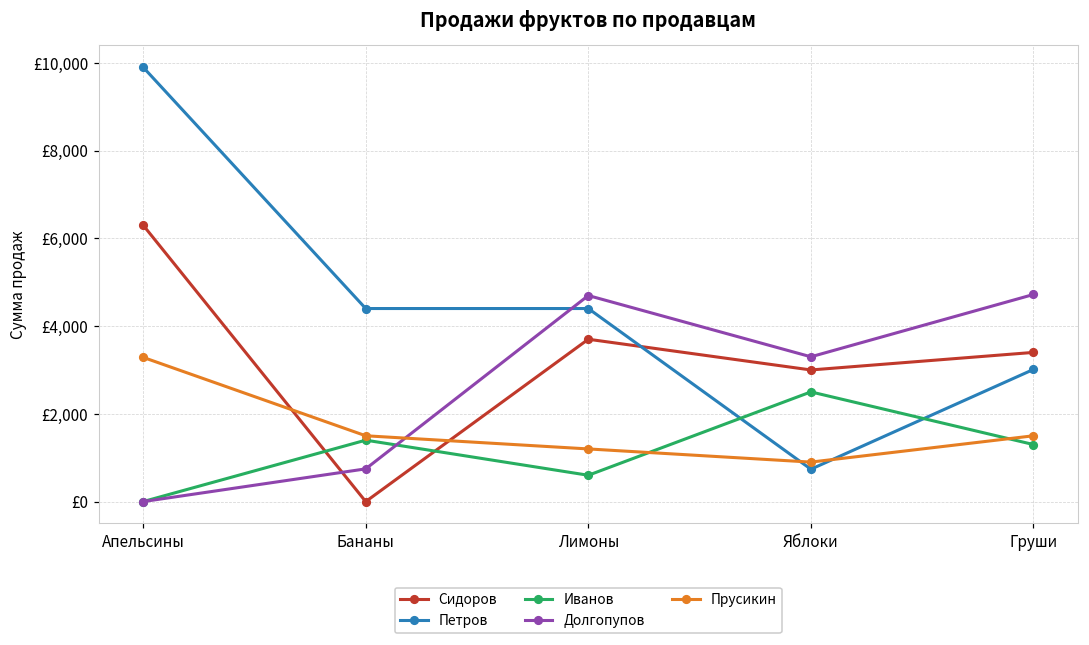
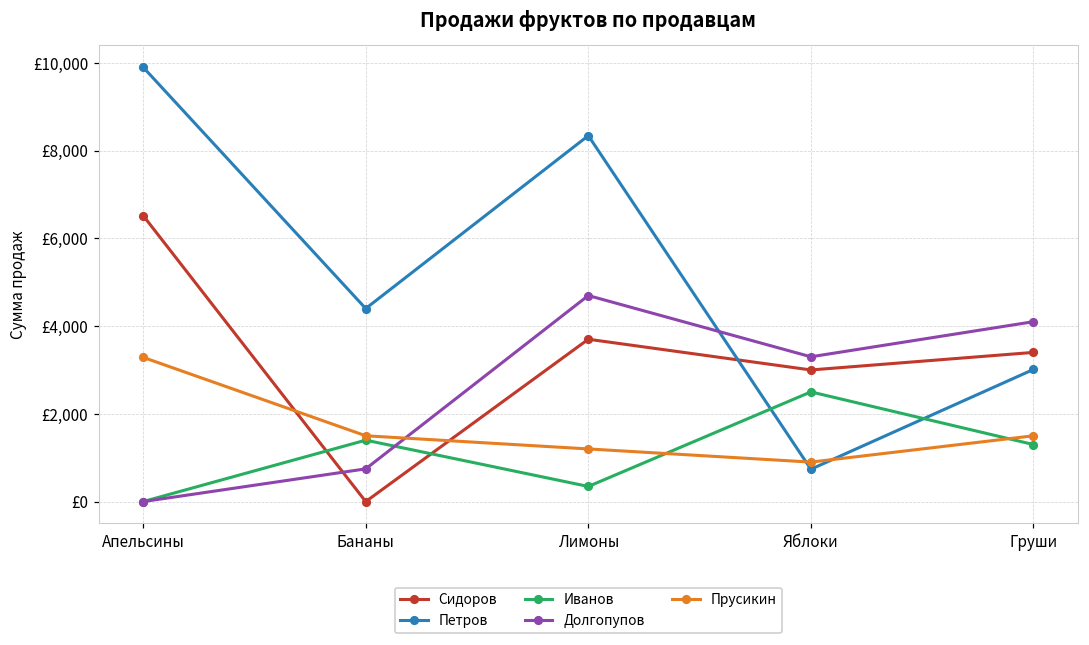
  {
    "Сидоров": {
-     "Апельсины": "£6,300",
+     "Апельсины": "£6,500",
      "Бананы": "£0",
      "Лимоны": "£3,700",
      "Яблоки": "£3,000",
      "Груши": "£3,400"
    },
    "Петров": {
      "Апельсины": "£9,900",
      "Бананы": "£4,400",
-     "Лимоны": "£4,400",
+     "Лимоны": "£8,300",
      "Яблоки": "£700",
      "Груши": "£3,000"
    },
    "Иванов": {
      "Бананы": "£1,400",
-     "Лимоны": "£600",
+     "Лимоны": "£300",
      "Яблоки": "£2,500",
      "Груши": "£1,300"
    },
    "Долгопупов": {
      "Бананы": "£700",
      "Лимоны": "£4,700",
      "Яблоки": "£3,300",
-     "Груши": "£4,700"
+     "Груши": "£4,100"
    },
    "Прусикин": {
      "Апельсины": "£3,300",
      "Бананы": "£1,500",
      "Лимоны": "£1,200",
      "Яблоки": "£900",
      "Груши": "£1,500"
    }
  }
